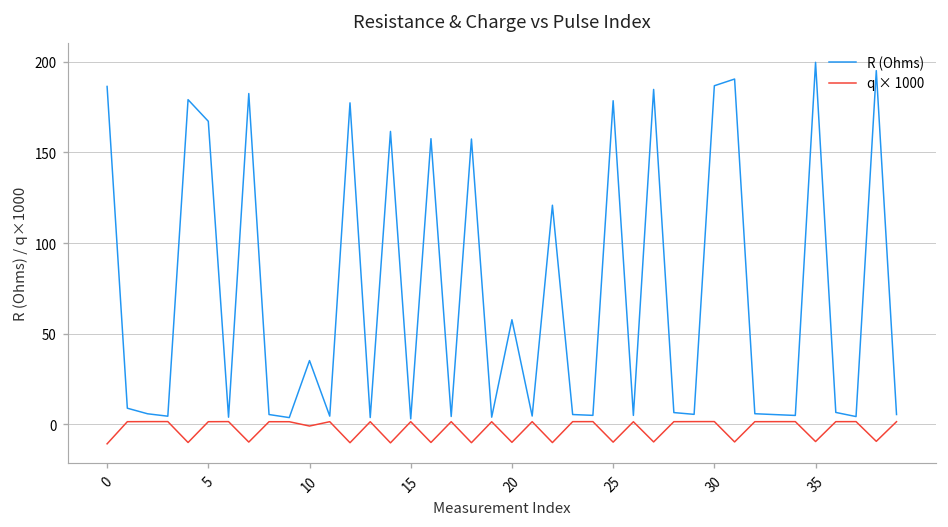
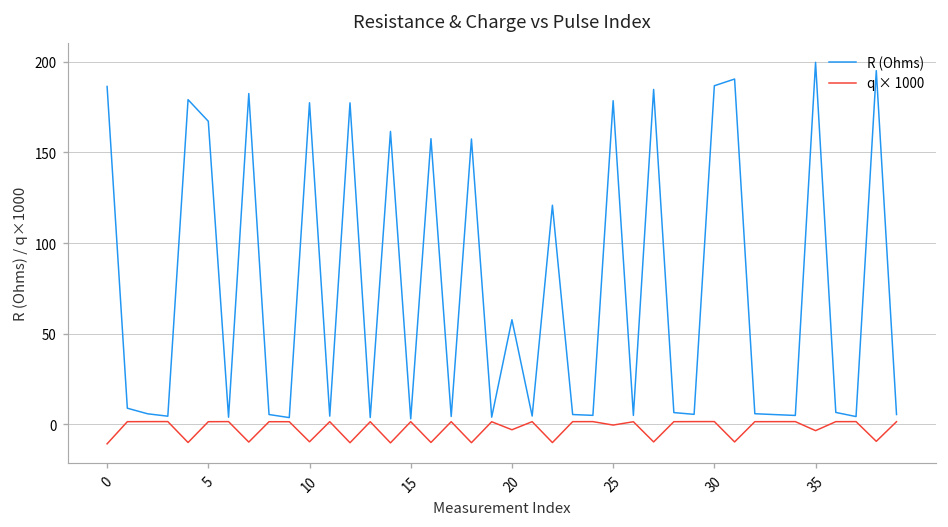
  {
    "R (Ohms)": {
      "0": 186,
      "5": 167,
-     "10": 35,
+     "10": 177,
      "20": 58,
      "25": 179,
      "30": 187,
      "35": 200
    },
    "q × 1000": {
      "0": -11,
      "5": 1,
-     "10": -1,
-     "20": -10,
-     "25": -10,
+     "10": -10,
+     "20": -3,
+     "25": 0,
      "30": 1,
-     "35": -10
+     "35": -4
    }
  }
